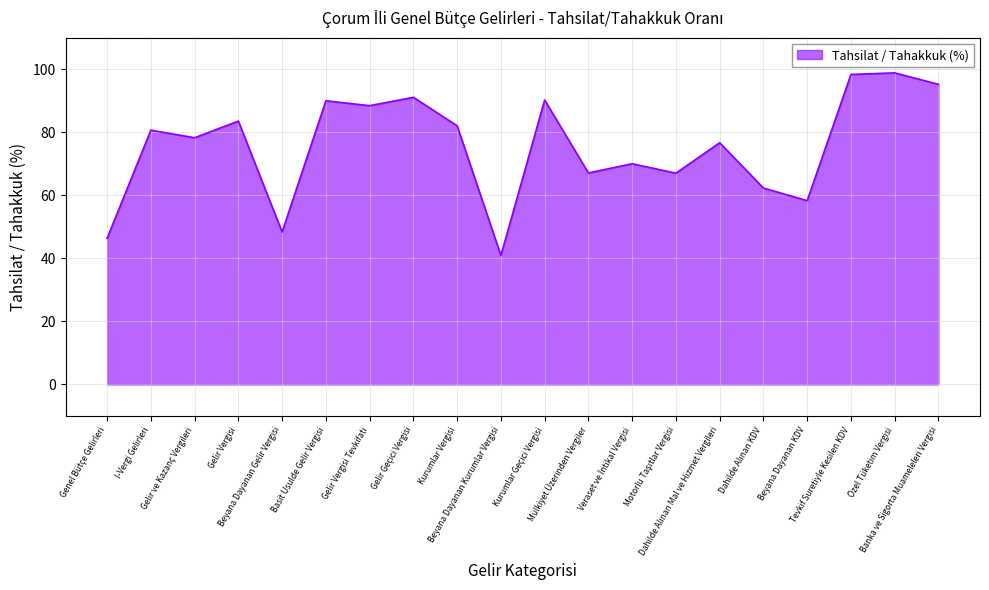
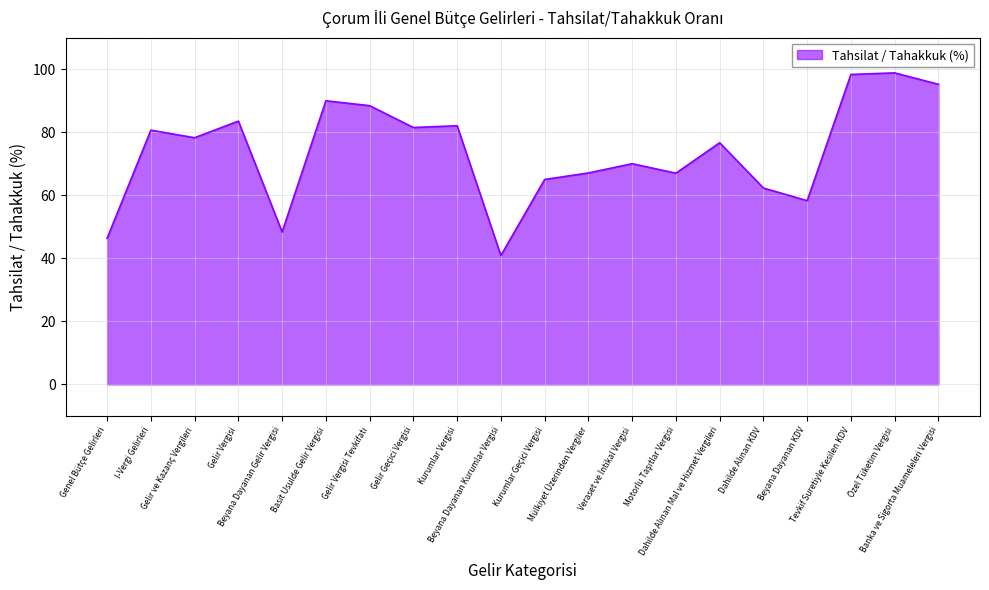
  {
    "Genel Bütçe Gelirleri": 46,
    "I-Vergi Gelirleri": 81,
    "Gelir ve Kazanç Vergileri": 78,
    "Gelir Vergisi": 84,
    "Beyana Dayanan Gelir Vergisi": 48,
    "Basit Usulde Gelir Vergisi": 90,
    "Gelir Vergisi Tevkifatı": 88,
-   "Gelir Geçici Vergisi": 91,
+   "Gelir Geçici Vergisi": 82,
    "Kurumlar Vergisi": 82,
    "Beyana Dayanan Kurumlar Vergisi": 41,
-   "Kurumlar Geçici Vergisi": 90,
+   "Kurumlar Geçici Vergisi": 65,
    "Mülkiyet Üzerinden Vergiler": 67,
    "Veraset ve İntikal Vergisi": 70,
    "Motorlu Taşıtlar Vergisi": 67,
    "Dahilde Alınan Mal ve Hizmet Vergileri": 77,
    "Dahilde Alınan KDV": 62,
    "Beyana Dayanan KDV": 58,
    "Tevkif Suretiyle Kesilen KDV": 98,
    "Özel Tüketim Vergisi": 99,
    "Banka ve Sigorta Muameleleri Vergisi": 95
  }
